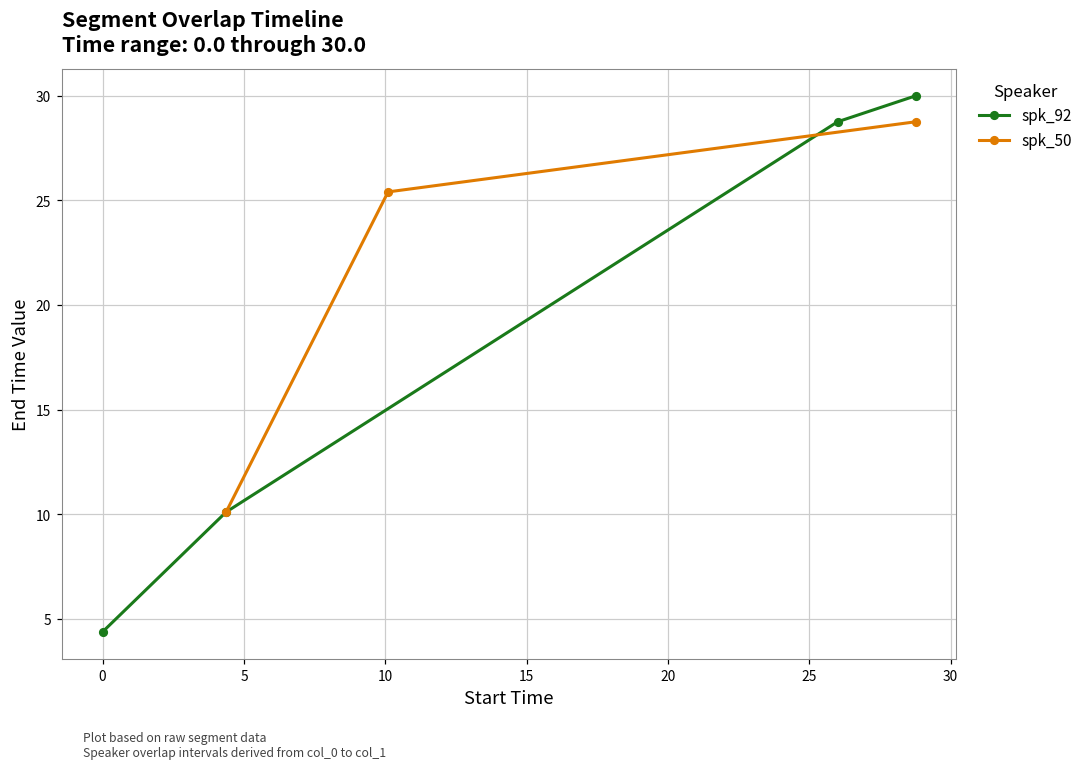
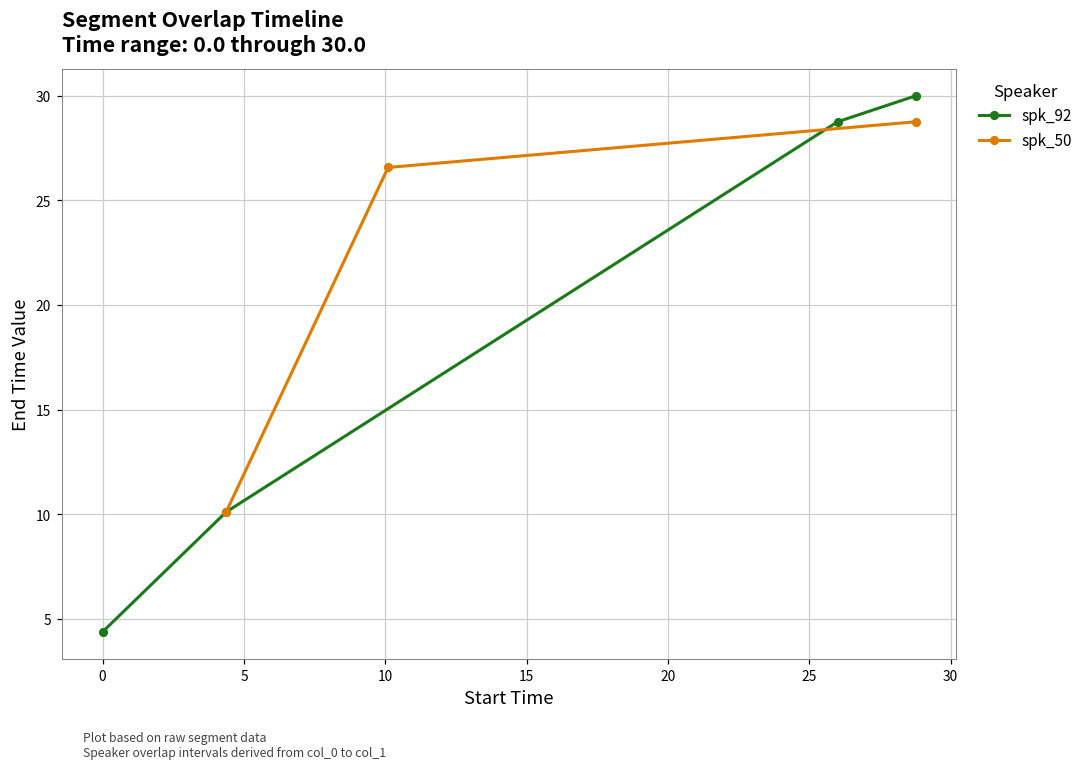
  {
    "spk_92": {
      "0": 4.4
    },
    "spk_50": {
-     "10": 25.4
+     "10": 26.6
    }
  }
